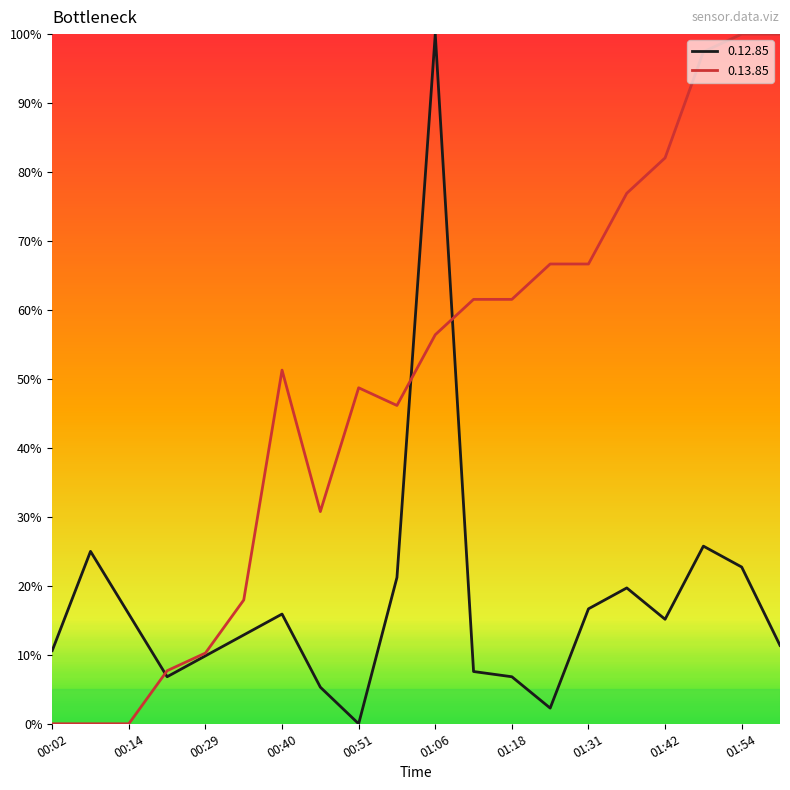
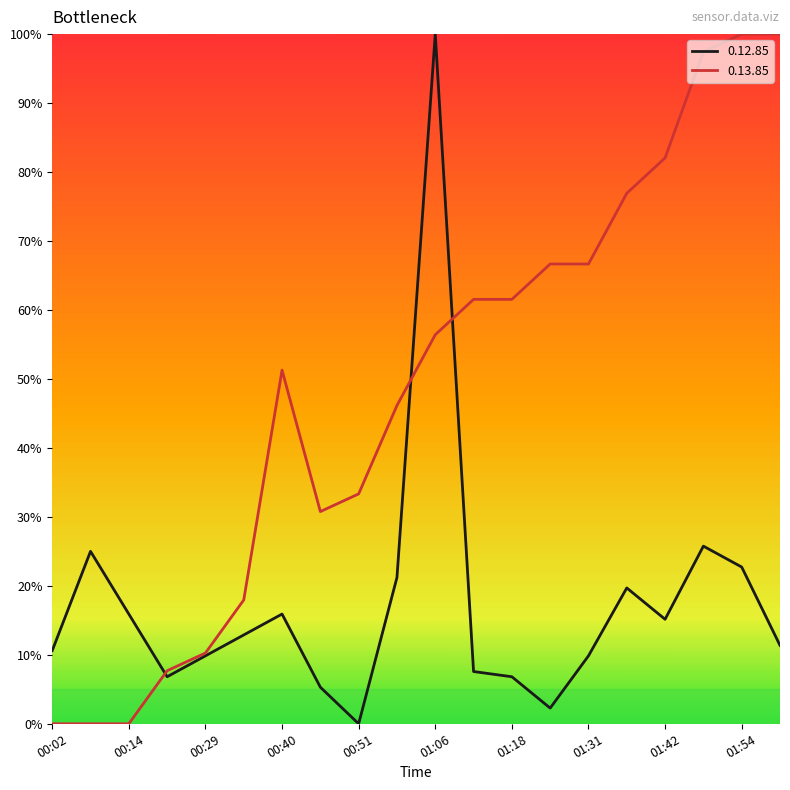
  {
    "0.12.85": {
      "00:02": "11%",
      "00:14": "16%",
      "00:29": "10%",
      "00:40": "16%",
      "01:06": "100%",
      "01:18": "7%",
-     "01:31": "17%",
+     "01:31": "10%",
      "01:42": "15%",
      "01:54": "23%"
    },
    "0.13.85": {
      "00:29": "10%",
      "00:40": "51%",
-     "00:51": "49%",
+     "00:51": "33%",
      "01:06": "56%",
      "01:18": "62%",
      "01:31": "67%",
      "01:42": "82%",
      "01:54": "100%"
    }
  }
